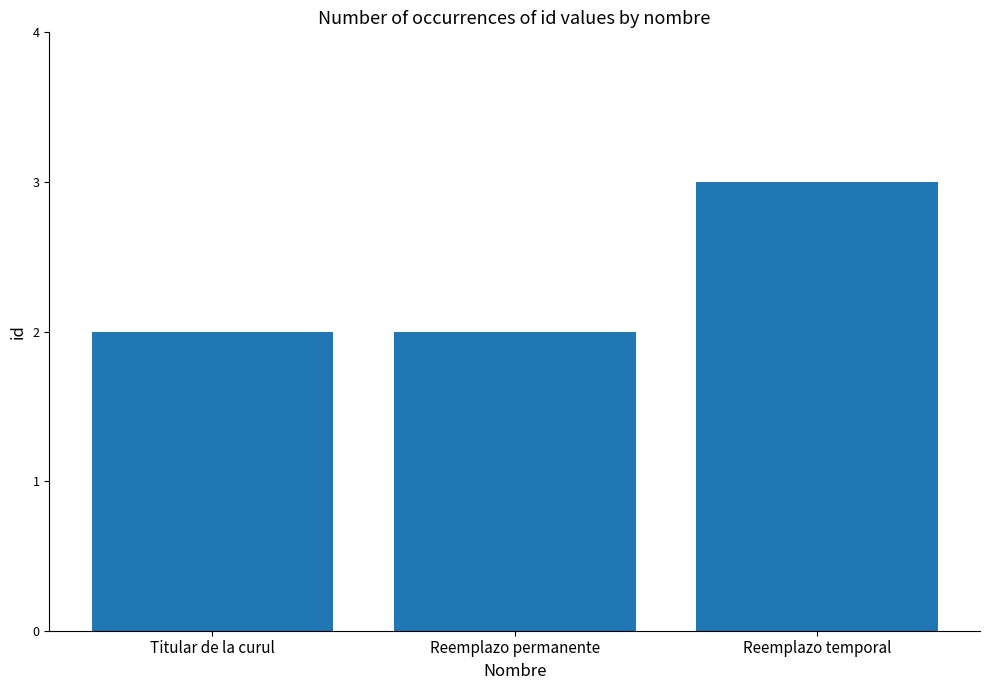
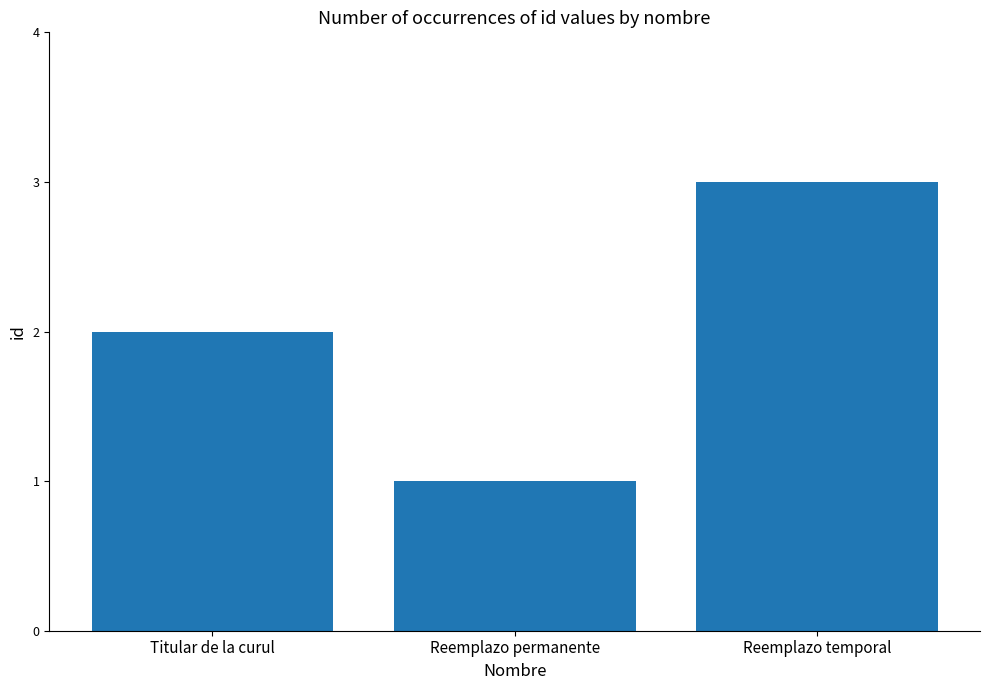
  {
    "Titular de la curul": 2,
-   "Reemplazo permanente": 2,
+   "Reemplazo permanente": 1,
    "Reemplazo temporal": 3
  }
